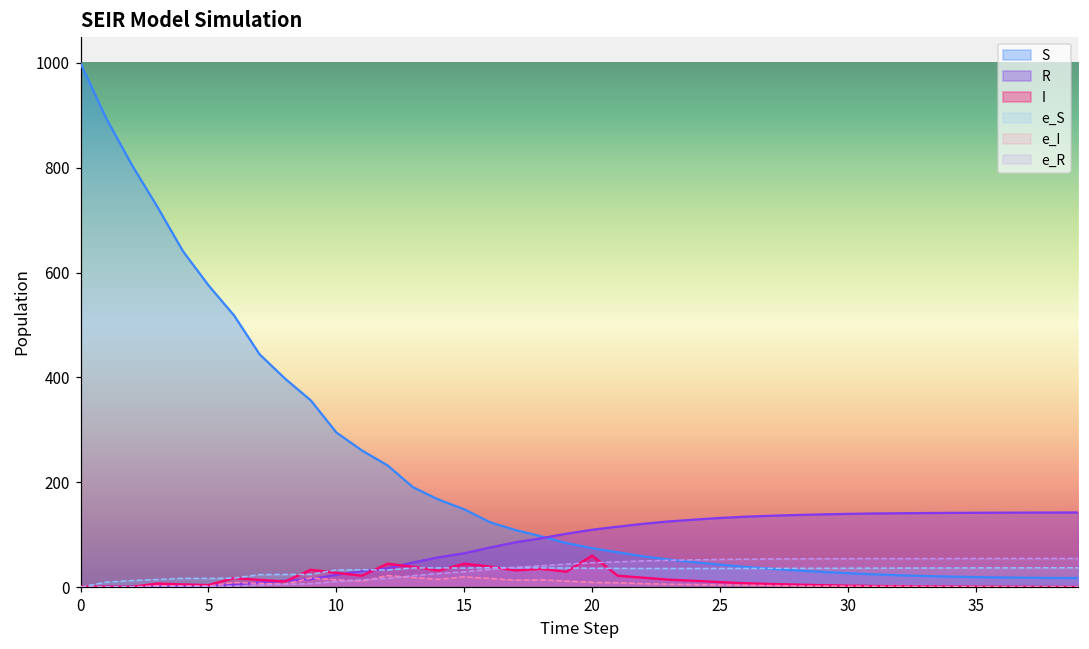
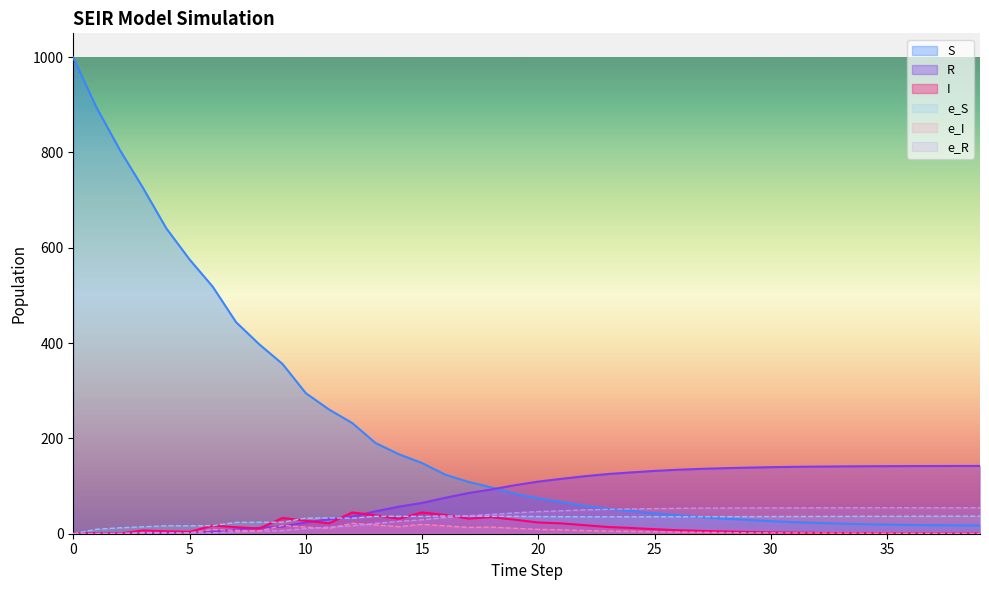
  {
    "I": {
      "15": 40,
-     "20": 60,
+     "20": 20,
      "25": 10
    }
  }
